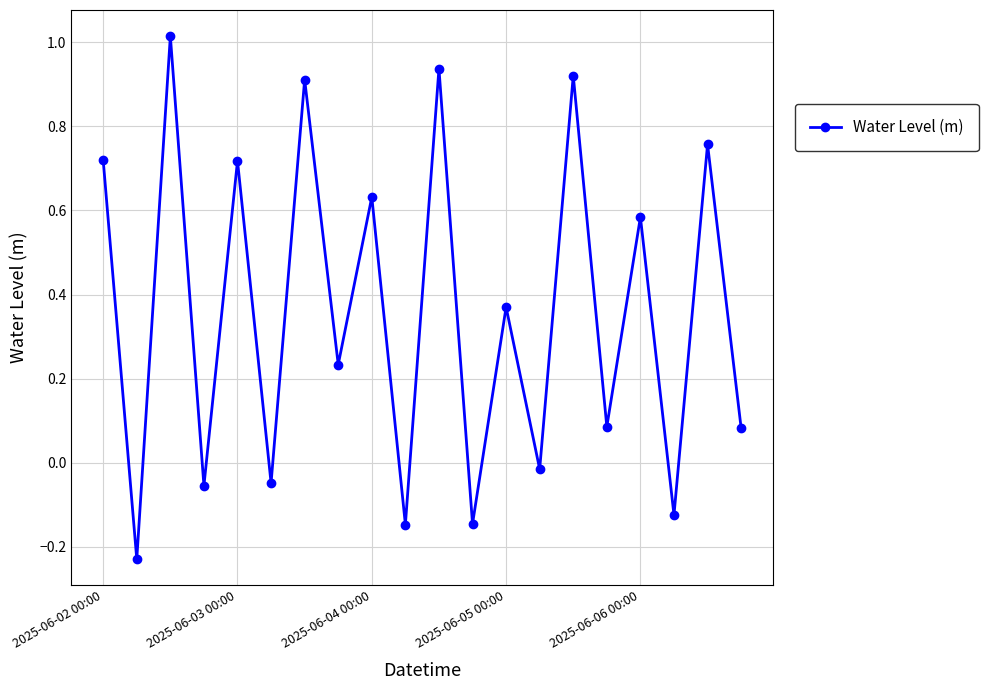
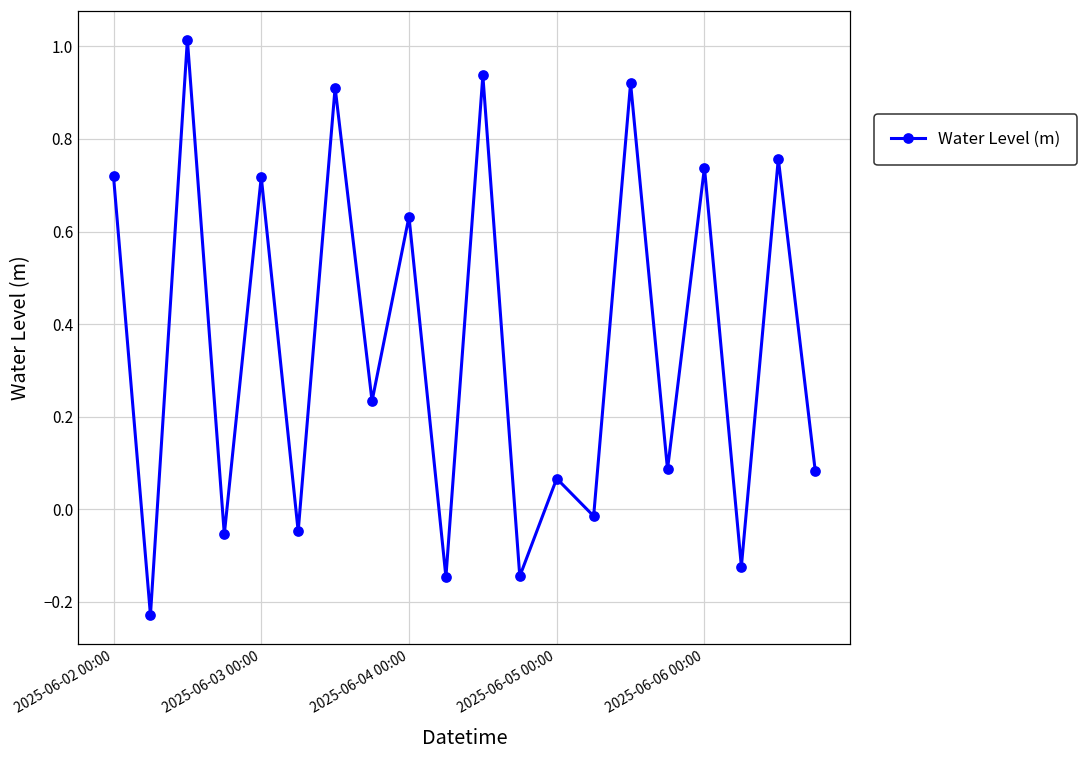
  {
    "2025-06-02 00:00": 0.72,
    "2025-06-03 00:00": 0.72,
    "2025-06-04 00:00": 0.63,
-   "2025-06-05 00:00": 0.37,
-   "2025-06-06 00:00": 0.58
+   "2025-06-05 00:00": 0.07,
+   "2025-06-06 00:00": 0.74
  }
